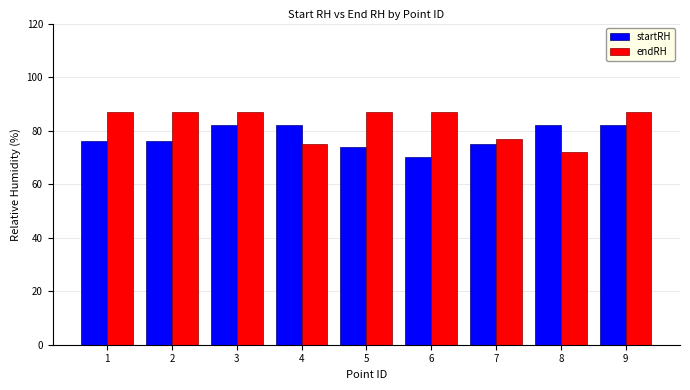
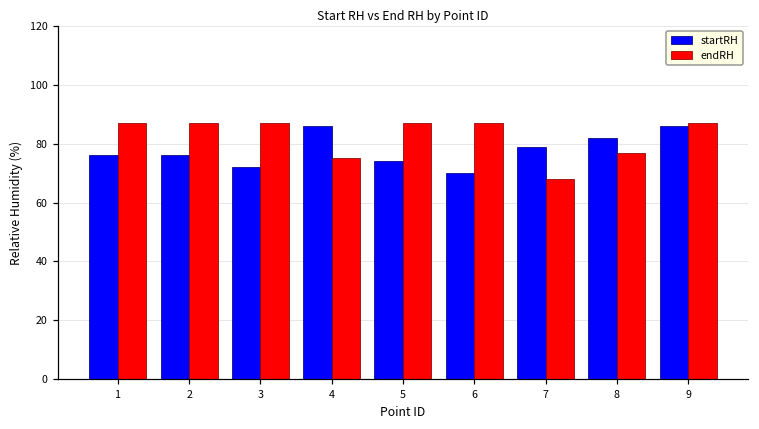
  {
    "startRH": {
      "1": 76,
      "2": 76,
-     "3": 82,
-     "4": 82,
+     "3": 72,
+     "4": 86,
      "5": 74,
      "6": 70,
-     "7": 75,
+     "7": 79,
      "8": 82,
-     "9": 82
+     "9": 86
    },
    "endRH": {
      "1": 87,
      "2": 87,
      "3": 87,
      "4": 75,
      "5": 87,
      "6": 87,
-     "7": 77,
-     "8": 72,
+     "7": 68,
+     "8": 77,
      "9": 87
    }
  }
